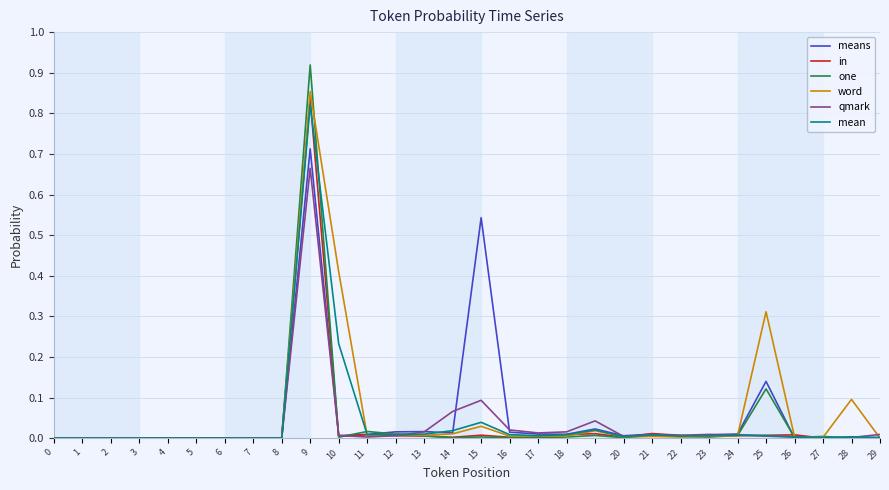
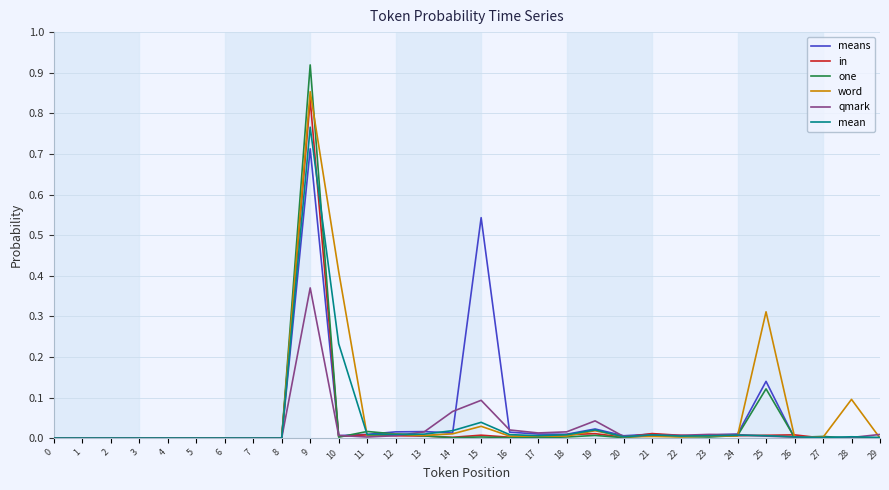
  {
    "means": {
      "9": 0.71,
      "15": 0.54,
      "25": 0.14
    },
    "in": {
      "9": 0.83
    },
    "one": {
      "9": 0.92,
      "11": 0.02,
      "25": 0.12
    },
    "word": {
      "9": 0.85,
      "10": 0.41,
      "15": 0.03,
      "25": 0.31,
      "28": 0.10
    },
    "qmark": {
-     "9": 0.66,
+     "9": 0.37,
      "14": 0.07,
      "15": 0.09,
      "19": 0.04,
      "29": 0.01
    },
    "mean": {
-     "9": 0.82,
+     "9": 0.77,
      "10": 0.23,
      "15": 0.04
    }
  }
